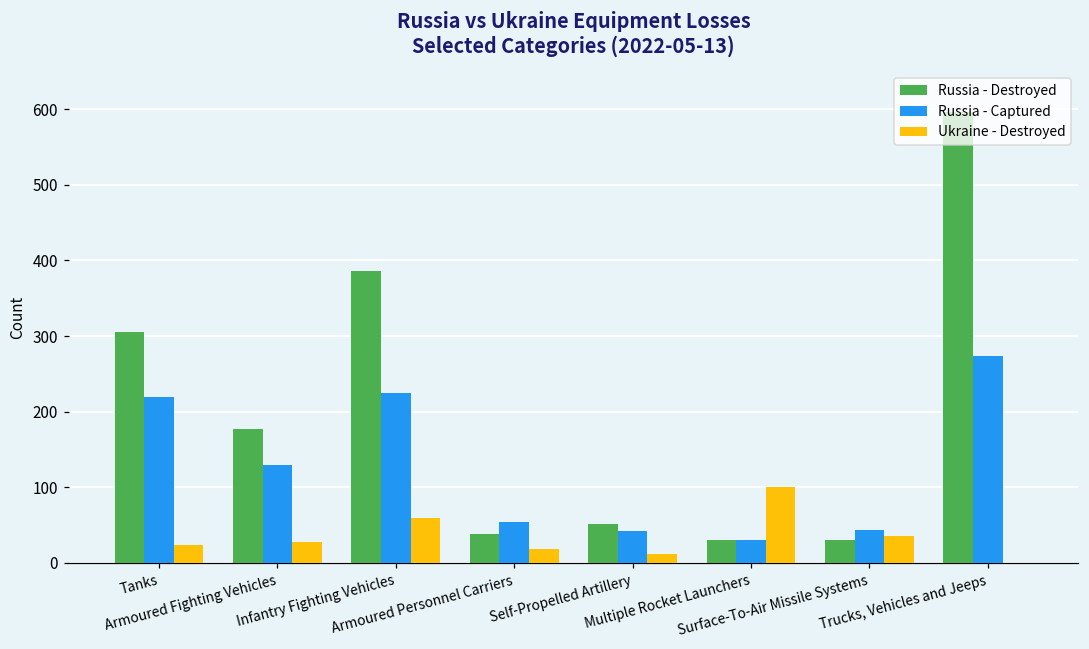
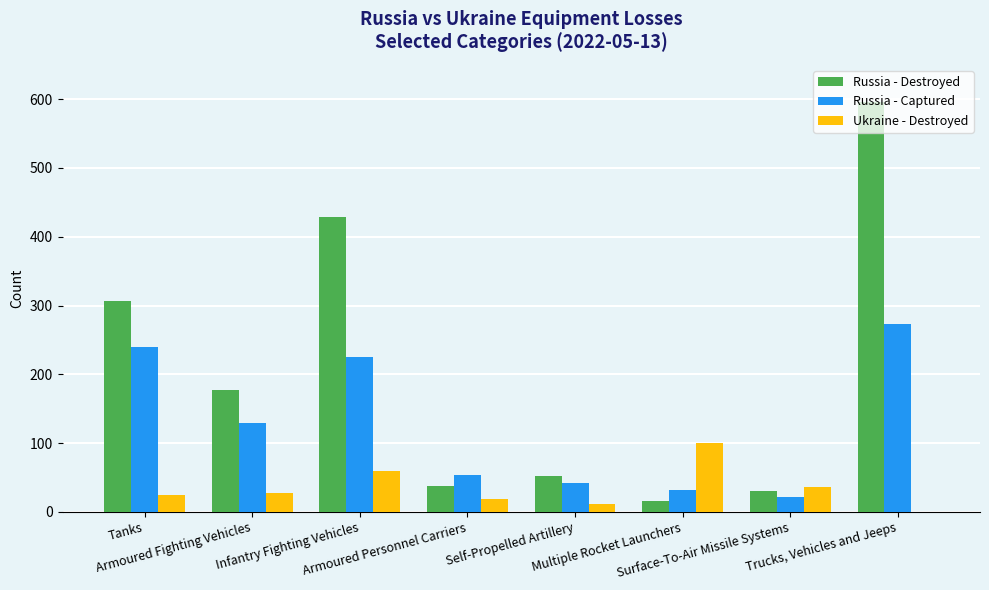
  {
    "Russia - Destroyed": {
      "Tanks": 310,
      "Armoured Fighting Vehicles": 180,
-     "Infantry Fighting Vehicles": 390,
+     "Infantry Fighting Vehicles": 430,
      "Armoured Personnel Carriers": 40,
      "Self-Propelled Artillery": 50,
-     "Multiple Rocket Launchers": 30,
+     "Multiple Rocket Launchers": 20,
      "Surface-To-Air Missile Systems": 30
    },
    "Russia - Captured": {
-     "Tanks": 220,
+     "Tanks": 240,
      "Armoured Fighting Vehicles": 130,
      "Infantry Fighting Vehicles": 230,
      "Armoured Personnel Carriers": 50,
      "Self-Propelled Artillery": 40,
      "Multiple Rocket Launchers": 30,
-     "Surface-To-Air Missile Systems": 40,
+     "Surface-To-Air Missile Systems": 20,
      "Trucks, Vehicles and Jeeps": 270
    },
    "Ukraine - Destroyed": {
      "Tanks": 20,
      "Armoured Fighting Vehicles": 30,
      "Infantry Fighting Vehicles": 60,
      "Armoured Personnel Carriers": 20,
      "Self-Propelled Artillery": 10,
      "Multiple Rocket Launchers": 100,
      "Surface-To-Air Missile Systems": 40,
      "Trucks, Vehicles and Jeeps": 0
    }
  }
